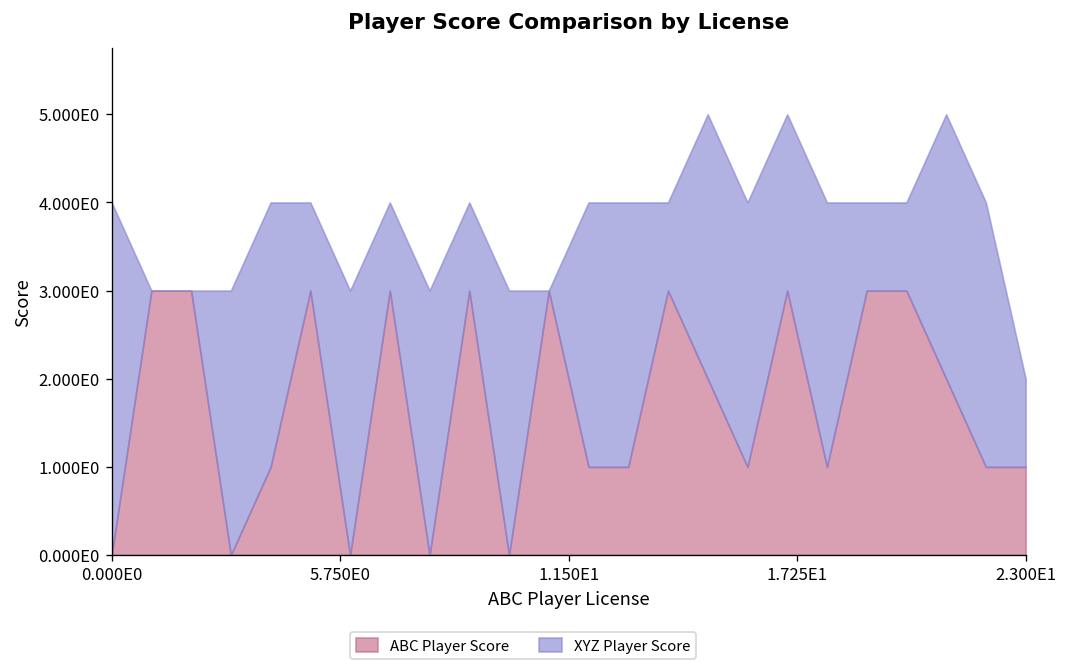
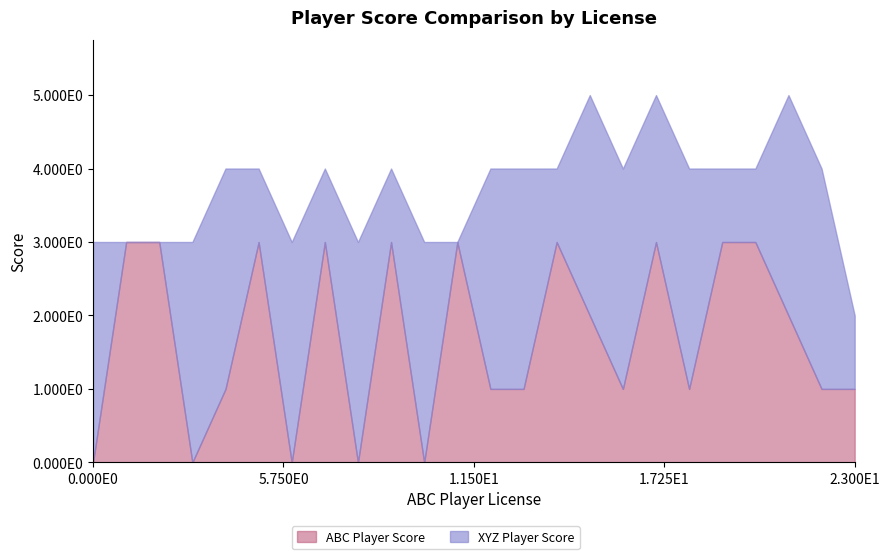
  {
    "ABC Player Score": {
      "0.000E0": 0,
      "2.300E1": 1
    },
    "XYZ Player Score": {
-     "0.000E0": 4,
+     "0.000E0": 3,
      "2.300E1": 1
    }
  }
